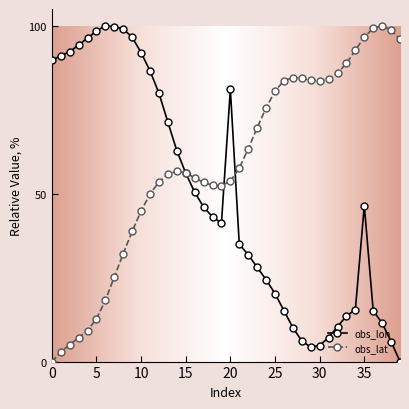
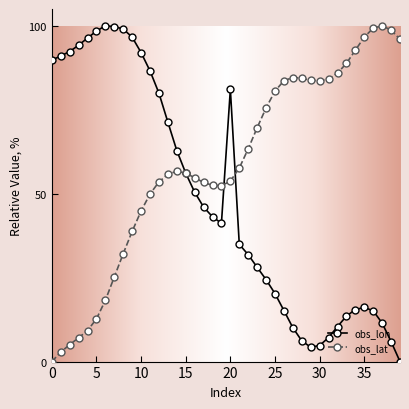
  {
    "obs_lon": {
      "0": 90,
      "5": 98,
      "10": 92,
      "20": 81,
      "25": 20,
      "30": 5,
-     "35": 46
+     "35": 16
    },
    "obs_lat": {
      "0": 0,
      "5": 13,
      "10": 45,
      "20": 54,
      "25": 81,
      "30": 84,
      "35": 97
    }
  }
